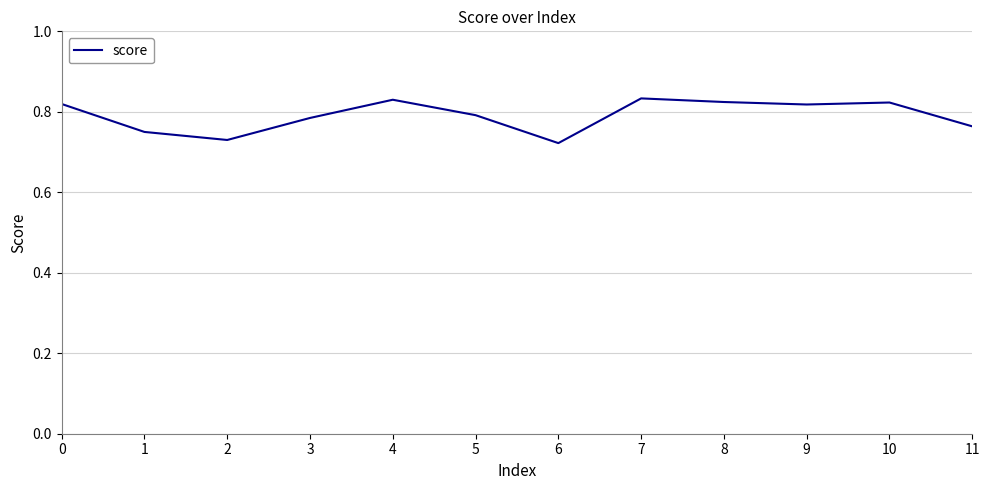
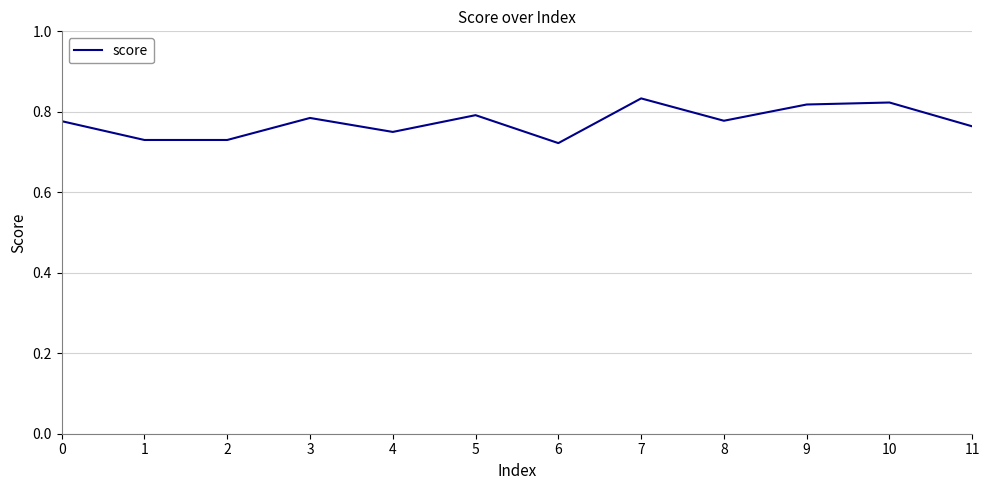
  {
-   "0": 0.82,
-   "1": 0.75,
+   "0": 0.78,
+   "1": 0.73,
    "2": 0.73,
    "3": 0.78,
-   "4": 0.83,
+   "4": 0.75,
    "5": 0.79,
    "6": 0.72,
    "7": 0.83,
-   "8": 0.82,
+   "8": 0.78,
    "9": 0.82,
    "10": 0.82,
    "11": 0.76
  }
